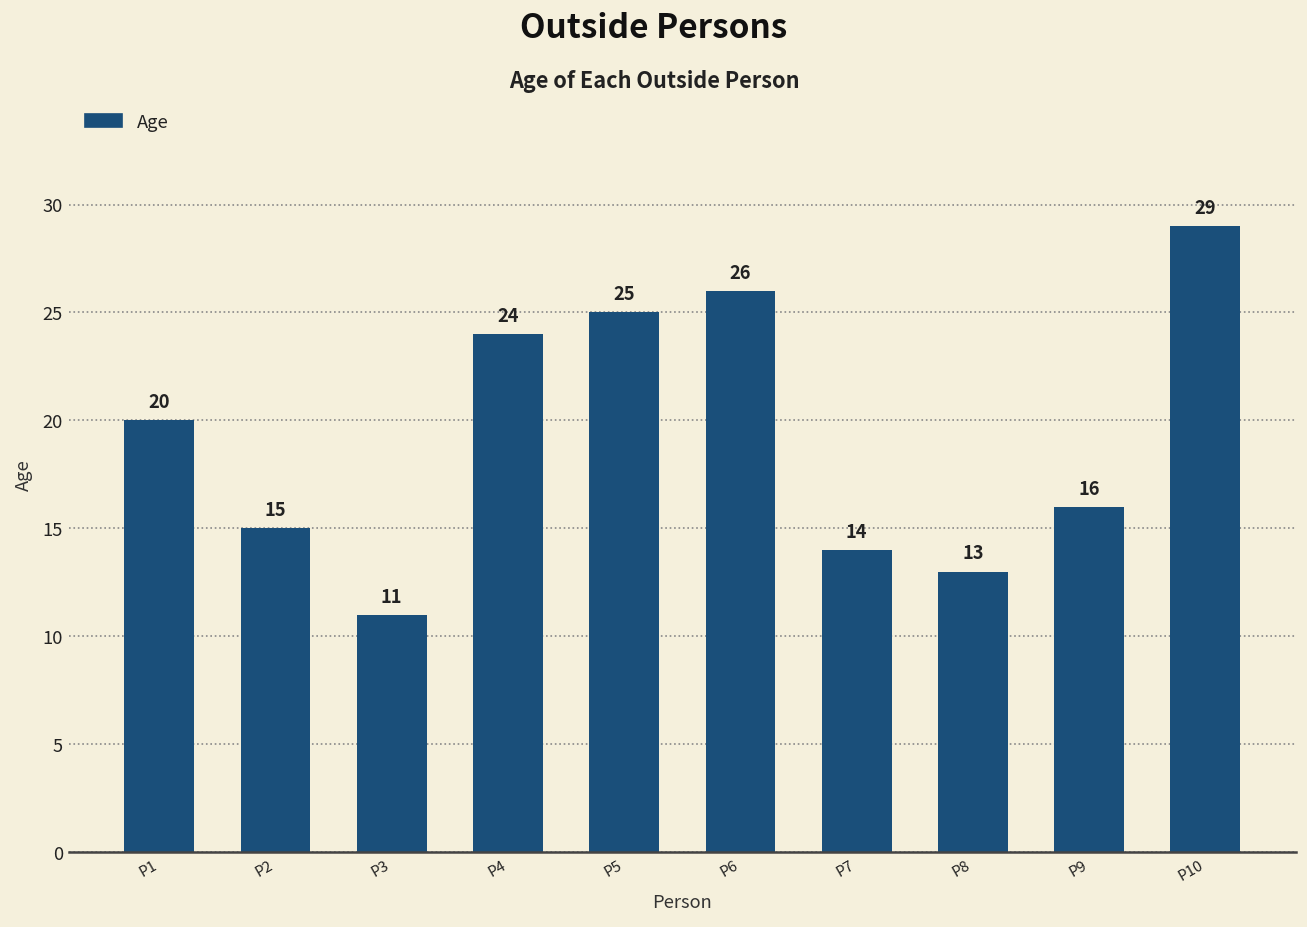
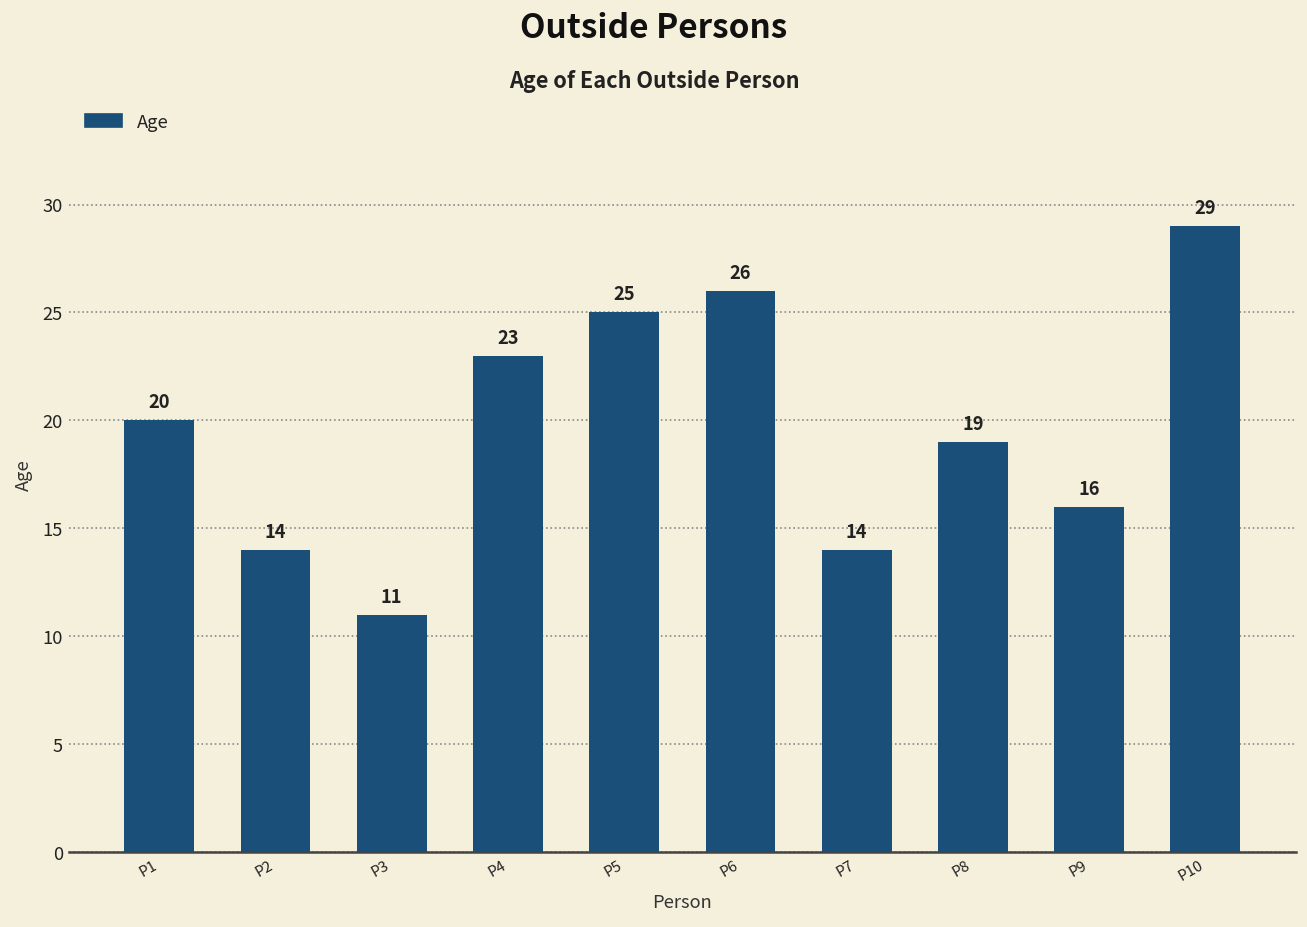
  {
    "P1": 20,
-   "P2": 15,
+   "P2": 14,
    "P3": 11,
-   "P4": 24,
+   "P4": 23,
    "P5": 25,
    "P6": 26,
    "P7": 14,
-   "P8": 13,
+   "P8": 19,
    "P9": 16,
    "P10": 29
  }
